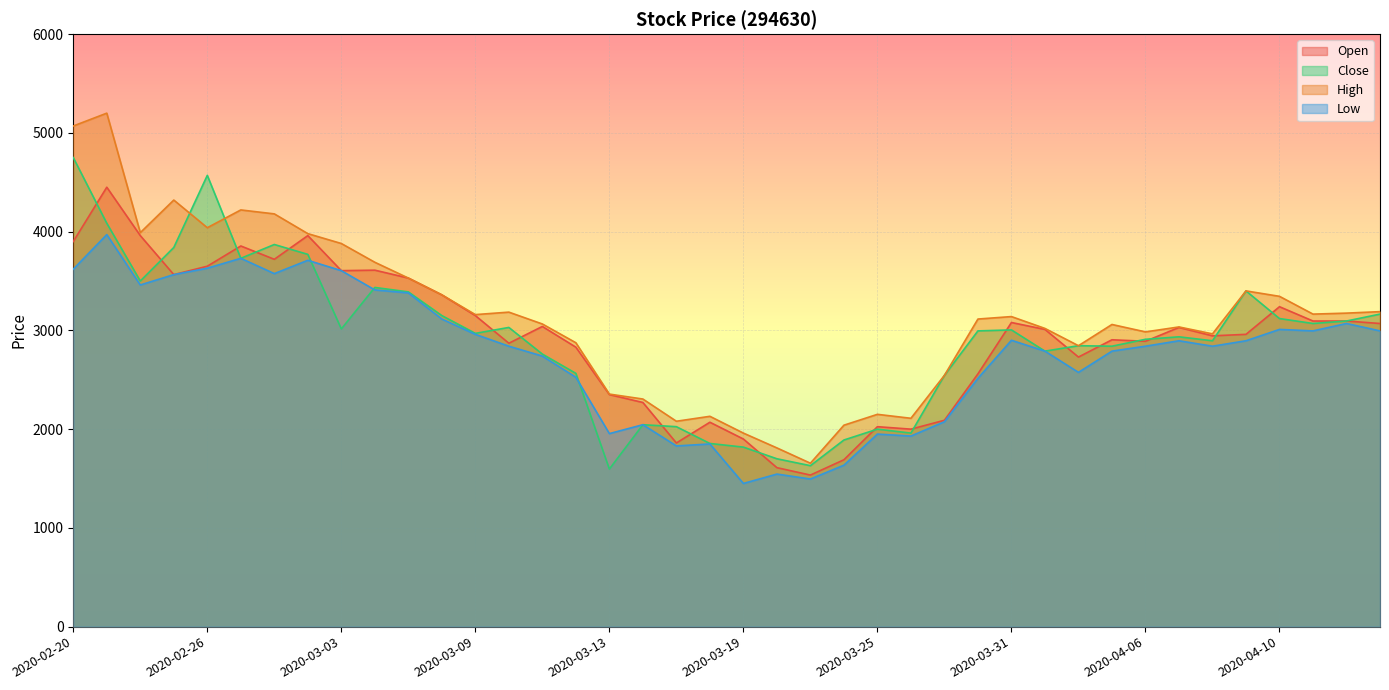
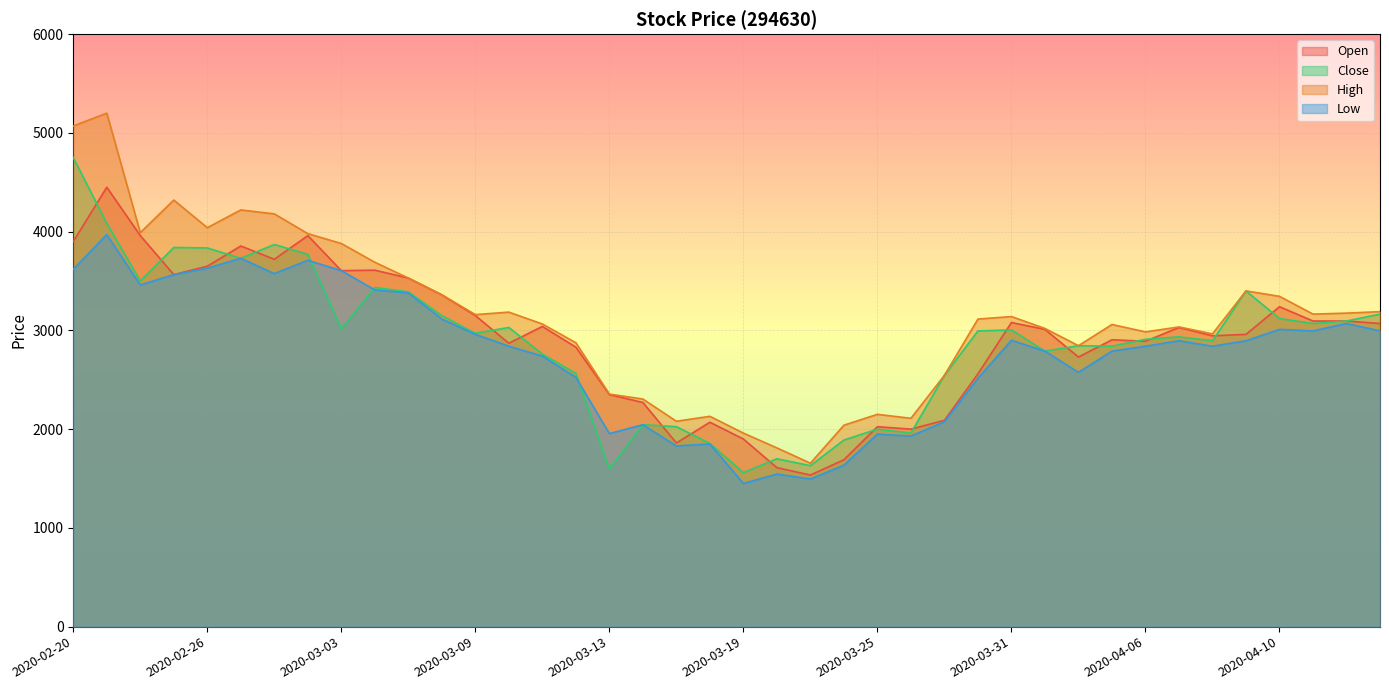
  {
    "Close": {
      "2020-02-20": 4800,
-     "2020-02-26": 4600,
+     "2020-02-26": 3800,
      "2020-03-03": 3000,
      "2020-03-13": 1600,
-     "2020-03-19": 1800,
+     "2020-03-19": 1600,
      "2020-03-31": 3000,
      "2020-04-10": 3100
    },
    "Low": {
      "2020-02-20": 3600,
      "2020-03-13": 2000,
      "2020-03-19": 1500,
      "2020-03-25": 2000,
      "2020-03-31": 2900,
      "2020-04-06": 2800,
      "2020-04-10": 3000
    }
  }
